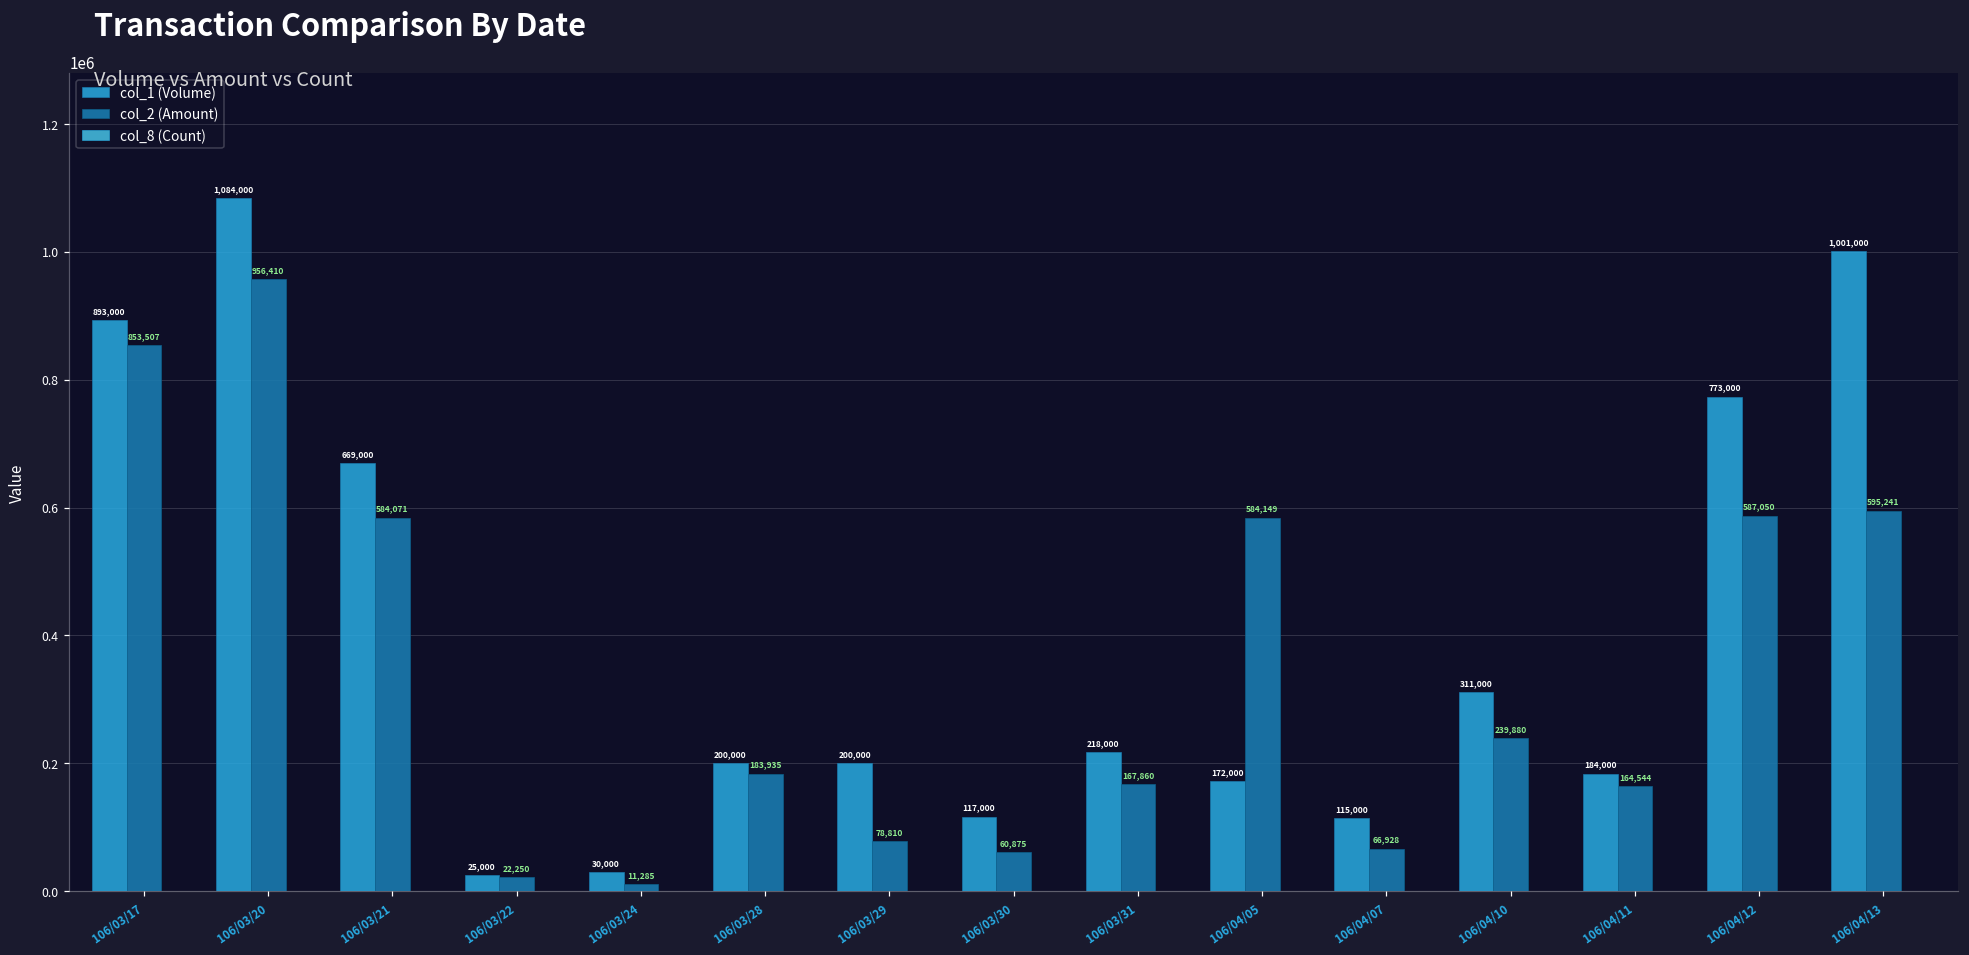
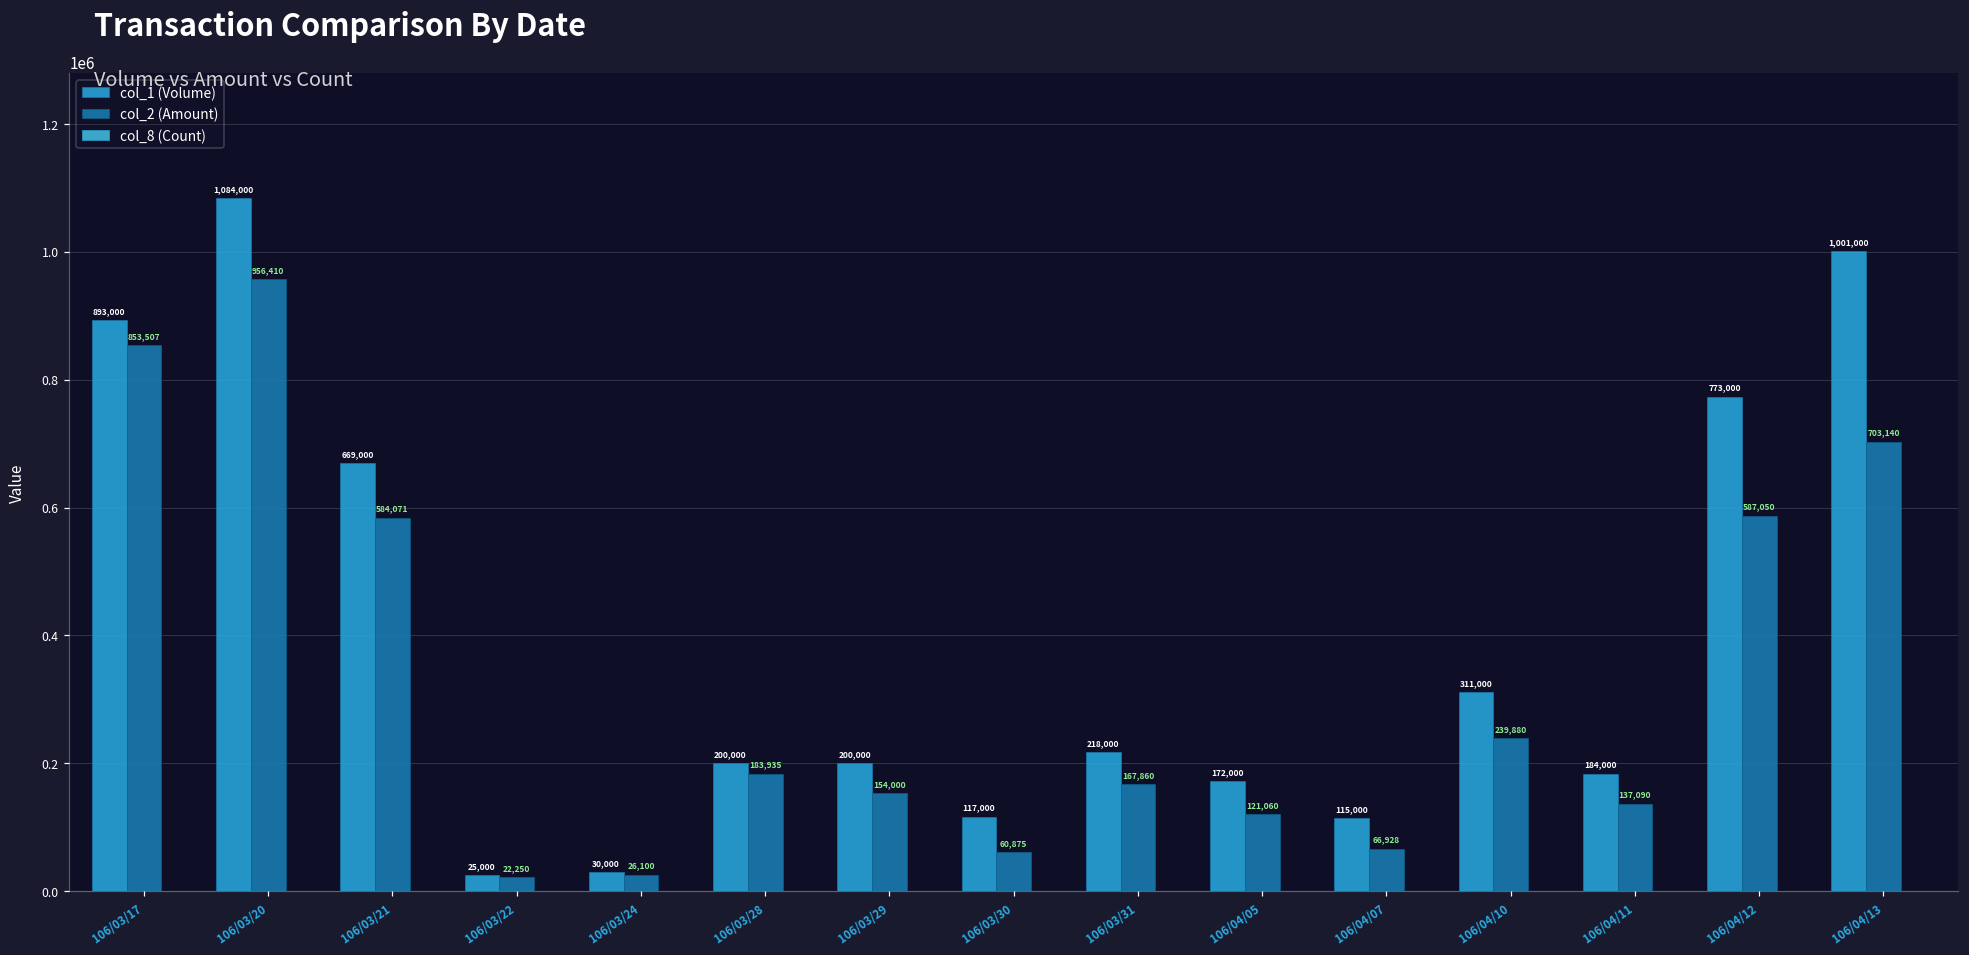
  {
    "col_2 (Amount)": {
      "106/03/17": "853,507",
      "106/03/20": "956,410",
      "106/03/21": "584,071",
      "106/03/22": "22,250",
-     "106/03/24": "11,285",
+     "106/03/24": "26,100",
      "106/03/28": "183,935",
-     "106/03/29": "78,810",
+     "106/03/29": "154,000",
      "106/03/30": "60,875",
      "106/03/31": "167,860",
-     "106/04/05": "584,149",
+     "106/04/05": "121,060",
      "106/04/07": "66,928",
      "106/04/10": "239,880",
-     "106/04/11": "164,544",
+     "106/04/11": "137,090",
      "106/04/12": "587,050",
-     "106/04/13": "595,241"
+     "106/04/13": "703,140"
    }
  }
